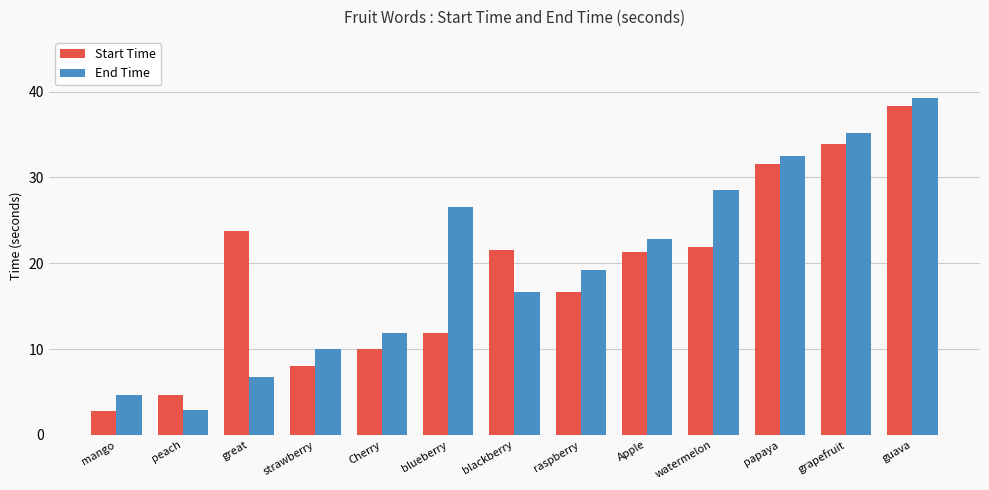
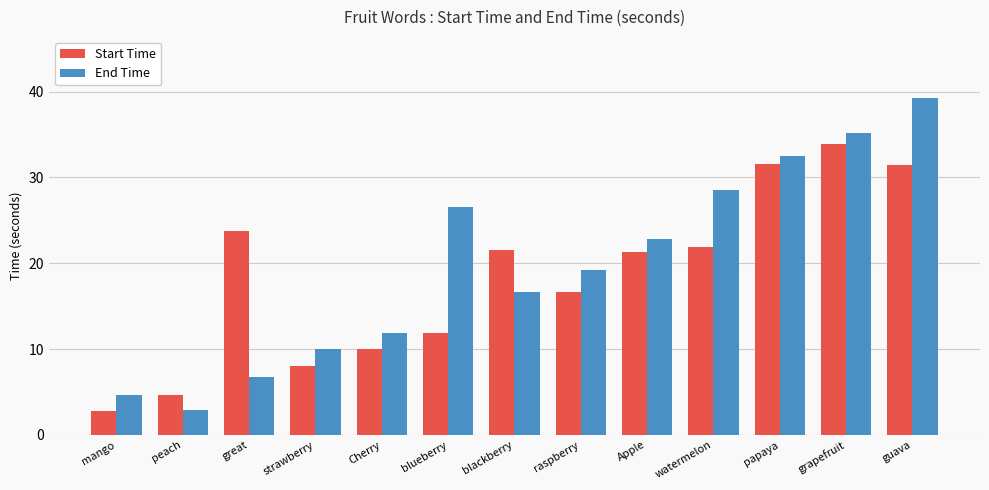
  {
    "Start Time": {
      "mango": 3,
      "peach": 5,
      "great": 24,
      "strawberry": 8,
      "Cherry": 10,
      "blueberry": 12,
      "blackberry": 22,
      "raspberry": 17,
      "Apple": 21,
      "watermelon": 22,
      "papaya": 32,
      "grapefruit": 34,
-     "guava": 38
+     "guava": 31
    },
    "End Time": {
      "mango": 5,
      "peach": 3,
      "great": 7,
      "strawberry": 10,
      "Cherry": 12,
      "blueberry": 27,
      "blackberry": 17,
      "raspberry": 19,
      "Apple": 23,
      "watermelon": 29,
      "papaya": 33,
      "grapefruit": 35,
      "guava": 39
    }
  }
